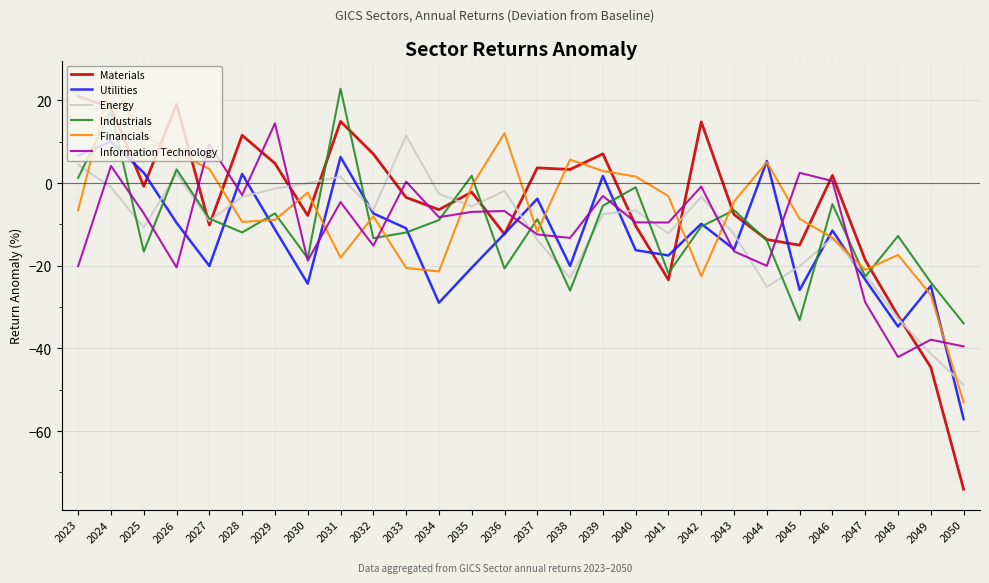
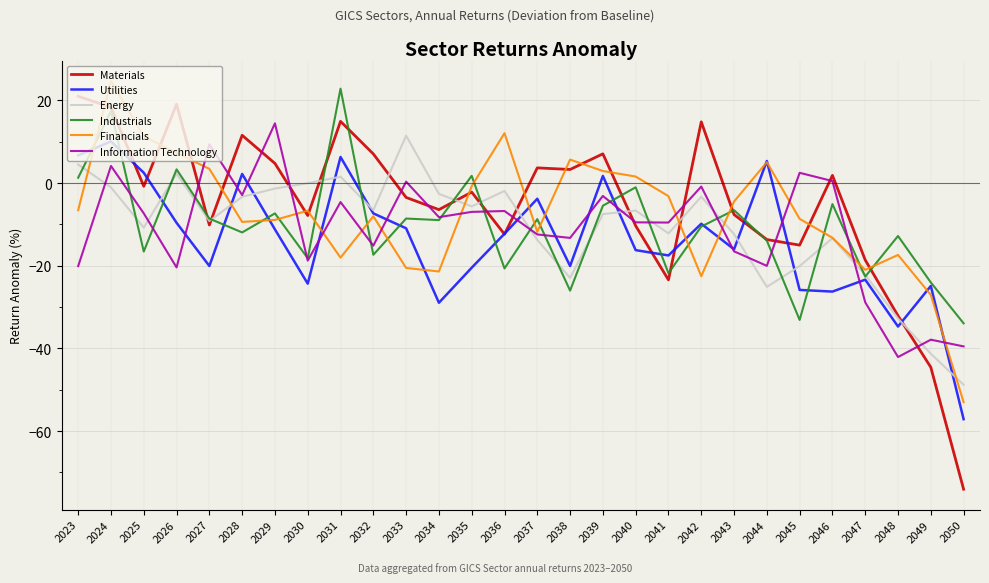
  {
    "Materials": {
      "2025": -1,
      "2027": -10,
      "2028": 12,
      "2029": 5,
      "2030": -8,
      "2031": 15,
      "2032": 7,
      "2033": -3,
      "2034": -6,
      "2035": -2,
      "2037": 4,
      "2038": 3,
      "2039": 7,
      "2040": -10,
      "2041": -23,
      "2042": 15,
      "2043": -8,
      "2045": -15,
      "2046": 2,
      "2047": -19,
      "2048": -32,
      "2049": -45,
      "2050": -74
    },
    "Utilities": {
      "2025": 2,
      "2026": -10,
      "2027": -20,
      "2028": 2,
      "2029": -11,
      "2030": -24,
      "2031": 6,
      "2032": -7,
      "2033": -11,
      "2034": -29,
      "2035": -20,
      "2037": -4,
      "2038": -20,
      "2039": 2,
      "2040": -16,
      "2041": -18,
      "2042": -10,
      "2045": -26,
-     "2046": -11,
+     "2046": -26,
      "2047": -23,
      "2048": -35,
      "2049": -25,
      "2050": -57
    },
    "Energy": {
      "2023": 4,
      "2024": -1,
      "2025": -11,
      "2026": 2,
      "2029": -1,
      "2030": 0,
      "2031": 2,
      "2032": -7,
      "2033": 11,
      "2034": -3,
      "2035": -6,
      "2036": -2,
      "2037": -14,
      "2038": -23,
      "2039": -8,
      "2040": -7,
      "2041": -12,
      "2042": -3,
      "2043": -12,
      "2044": -25,
      "2045": -20,
      "2048": -33,
      "2049": -41,
      "2050": -49
    },
    "Industrials": {
      "2023": 1,
      "2025": -17,
      "2026": 3,
      "2028": -12,
      "2029": -7,
      "2031": 23,
-     "2032": -13,
-     "2033": -12,
+     "2032": -17,
+     "2033": -9,
      "2034": -9,
      "2035": 2,
      "2036": -21,
      "2037": -9,
      "2038": -26,
      "2039": -5,
      "2040": -1,
      "2041": -22,
      "2042": -11,
      "2043": -7,
      "2045": -33,
      "2046": -5,
      "2048": -13,
      "2049": -24,
      "2050": -34
    },
    "Financials": {
      "2023": -7,
      "2027": 3,
      "2028": -9,
      "2029": -9,
-     "2030": -2,
+     "2030": -7,
      "2031": -18,
      "2032": -8,
      "2033": -21,
      "2034": -21,
      "2035": -1,
      "2036": 12,
      "2037": -12,
      "2038": 6,
      "2039": 3,
      "2040": 2,
      "2041": -3,
      "2042": -23,
      "2043": -4,
      "2045": -9,
      "2047": -21,
      "2048": -17,
      "2049": -27,
      "2050": -53
    },
    "Information Technology": {
      "2023": -20,
      "2024": 4,
      "2025": -7,
      "2026": -20,
      "2029": 14,
      "2031": -5,
      "2032": -15,
      "2033": 0,
      "2034": -8,
      "2035": -7,
      "2036": -7,
      "2037": -12,
      "2038": -13,
      "2039": -3,
      "2040": -10,
      "2041": -10,
      "2042": -1,
      "2044": -20,
      "2045": 2,
      "2046": 0,
      "2047": -29,
      "2048": -42,
      "2049": -38,
      "2050": -40
    }
  }
